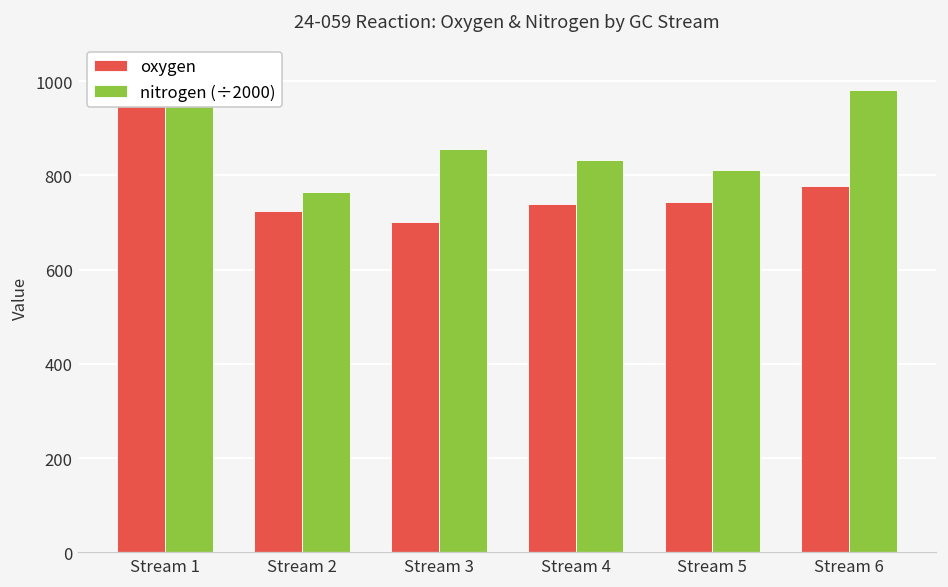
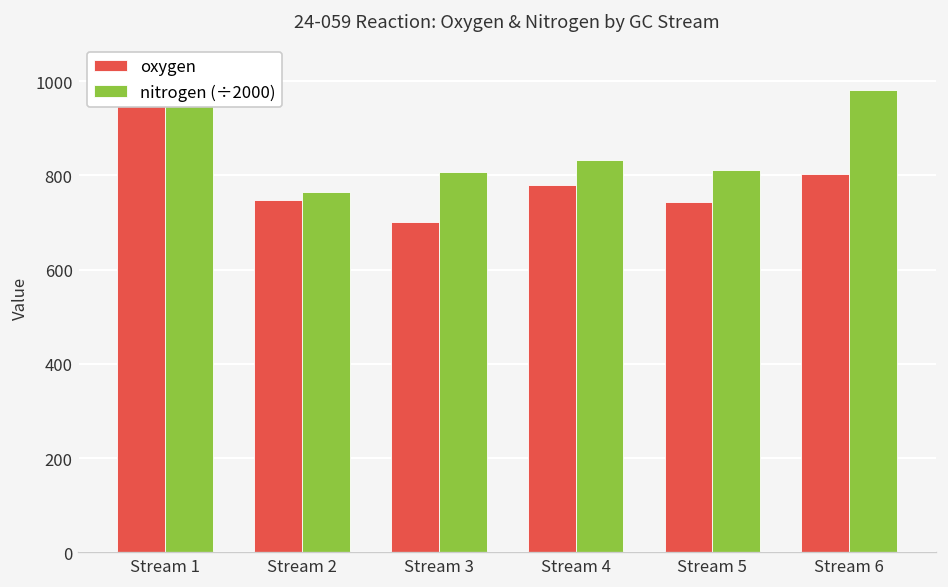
  {
    "oxygen": {
-     "Stream 2": 720,
+     "Stream 2": 750,
      "Stream 3": 700,
-     "Stream 4": 740,
+     "Stream 4": 780,
      "Stream 5": 740,
-     "Stream 6": 780
+     "Stream 6": 800
    },
    "nitrogen (÷2000)": {
      "Stream 2": 770,
-     "Stream 3": 860,
+     "Stream 3": 810,
      "Stream 4": 830,
      "Stream 5": 810,
      "Stream 6": 980
    }
  }
